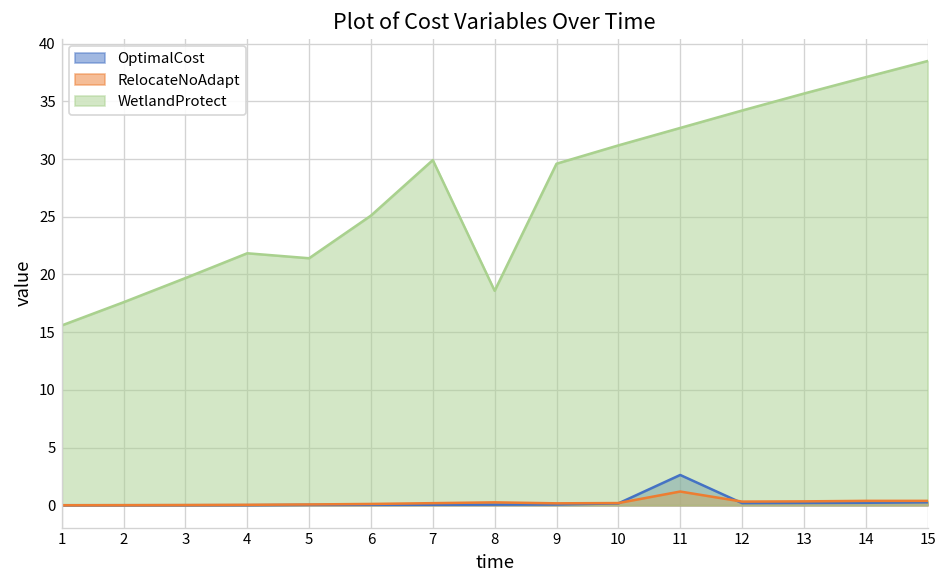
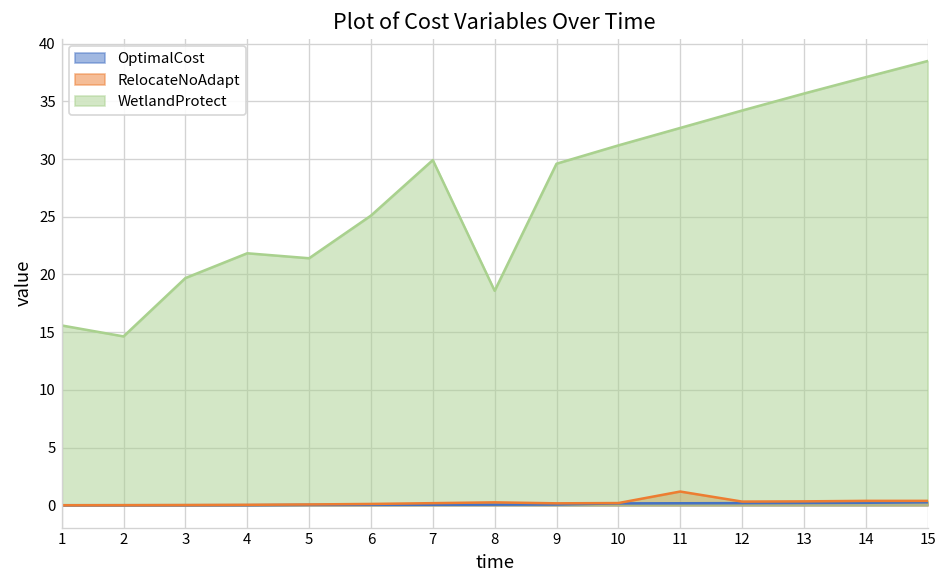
  {
    "OptimalCost": {
-     "11": 3
+     "11": 0
    },
    "RelocateNoAdapt": {
      "11": 1
    },
    "WetlandProtect": {
      "1": 16,
-     "2": 18,
+     "2": 15,
      "3": 20,
      "4": 22,
      "5": 21,
      "6": 25,
      "7": 30,
      "8": 19,
      "9": 30,
      "10": 31,
      "11": 33,
      "12": 34,
      "13": 36,
      "14": 37,
      "15": 39
    }
  }
